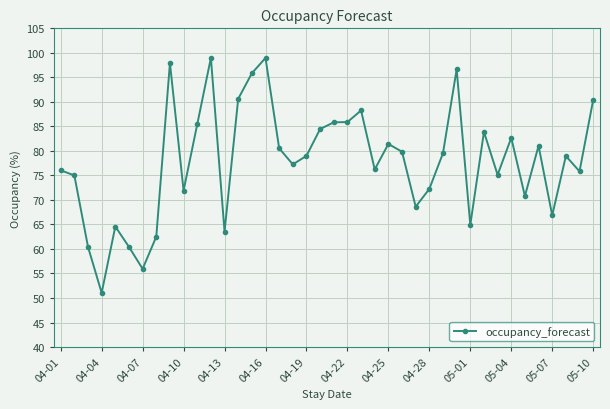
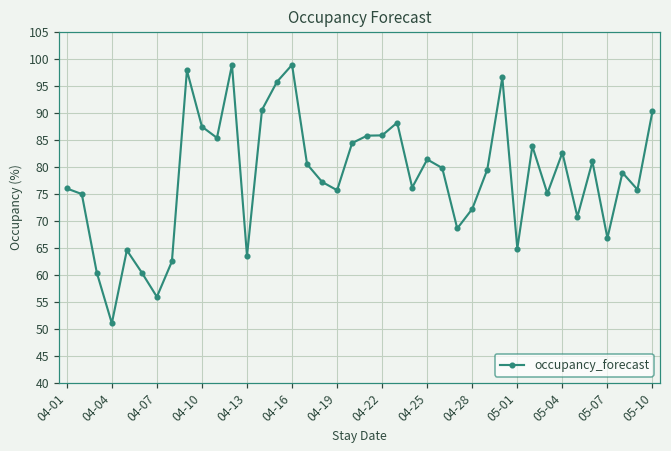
  {
    "04-01": 76,
    "04-04": 51,
    "04-07": 56,
-   "04-10": 72,
+   "04-10": 88,
    "04-13": 64,
    "04-16": 99,
-   "04-19": 79,
+   "04-19": 76,
    "04-22": 86,
    "04-25": 81,
    "04-28": 72,
    "05-01": 65,
    "05-04": 83,
    "05-07": 67,
    "05-10": 90
  }
